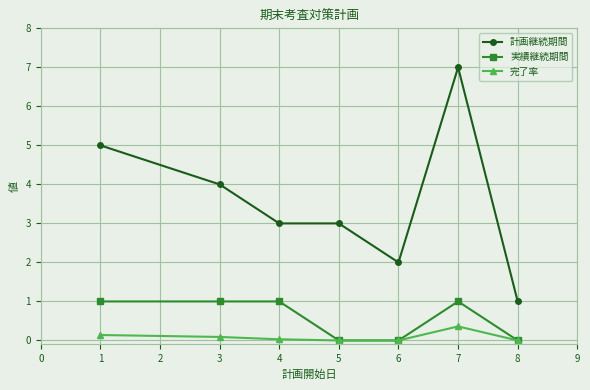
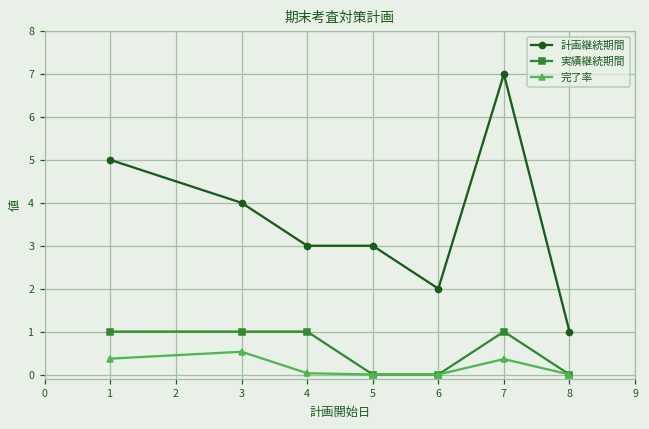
  {
    "完了率": {
-     "1": 0.1,
-     "3": 0.1,
+     "1": 0.4,
+     "3": 0.5,
      "4": 0.0,
      "7": 0.4
    }
  }
